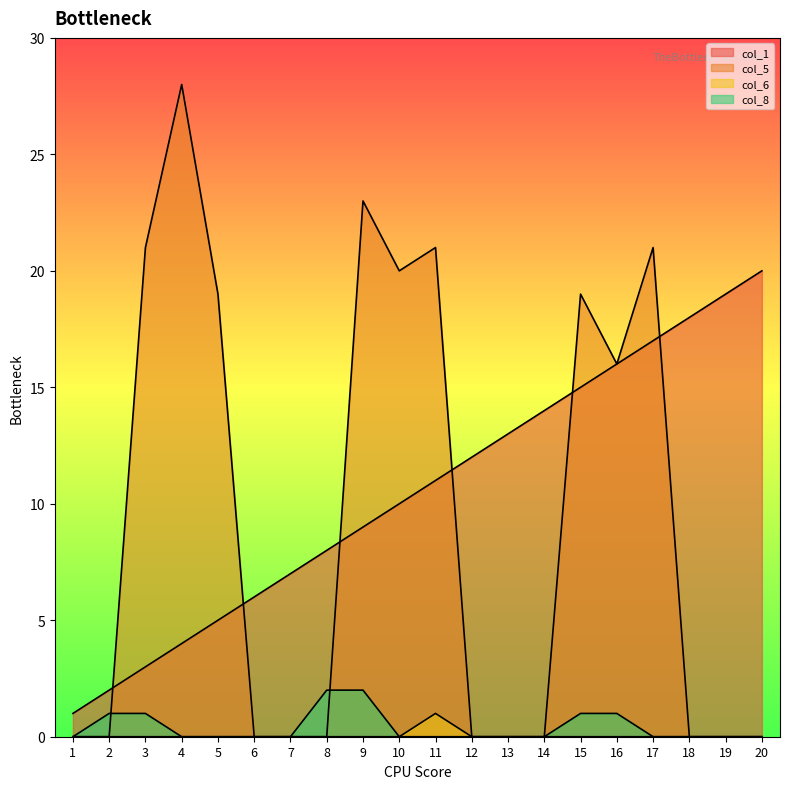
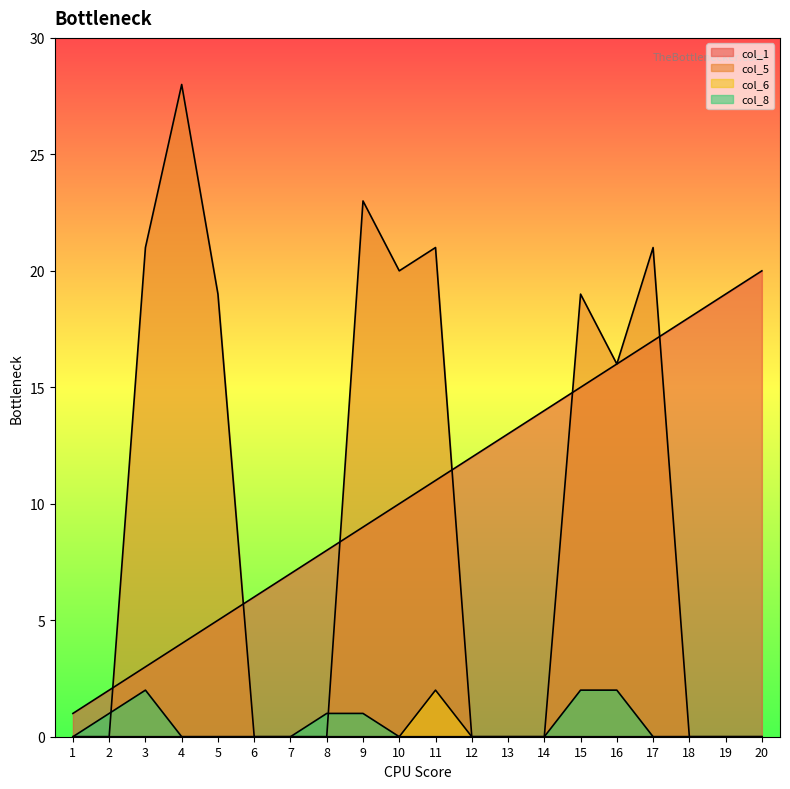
  {
    "col_6": {
      "3": 0,
      "9": 0,
-     "11": 1,
+     "11": 2,
      "15": 0,
      "16": 0
    },
    "col_8": {
      "2": 1,
-     "3": 1,
-     "8": 2,
-     "9": 2,
+     "3": 2,
+     "8": 1,
+     "9": 1,
      "11": 0,
-     "15": 1,
-     "16": 1
+     "15": 2,
+     "16": 2
    }
  }
